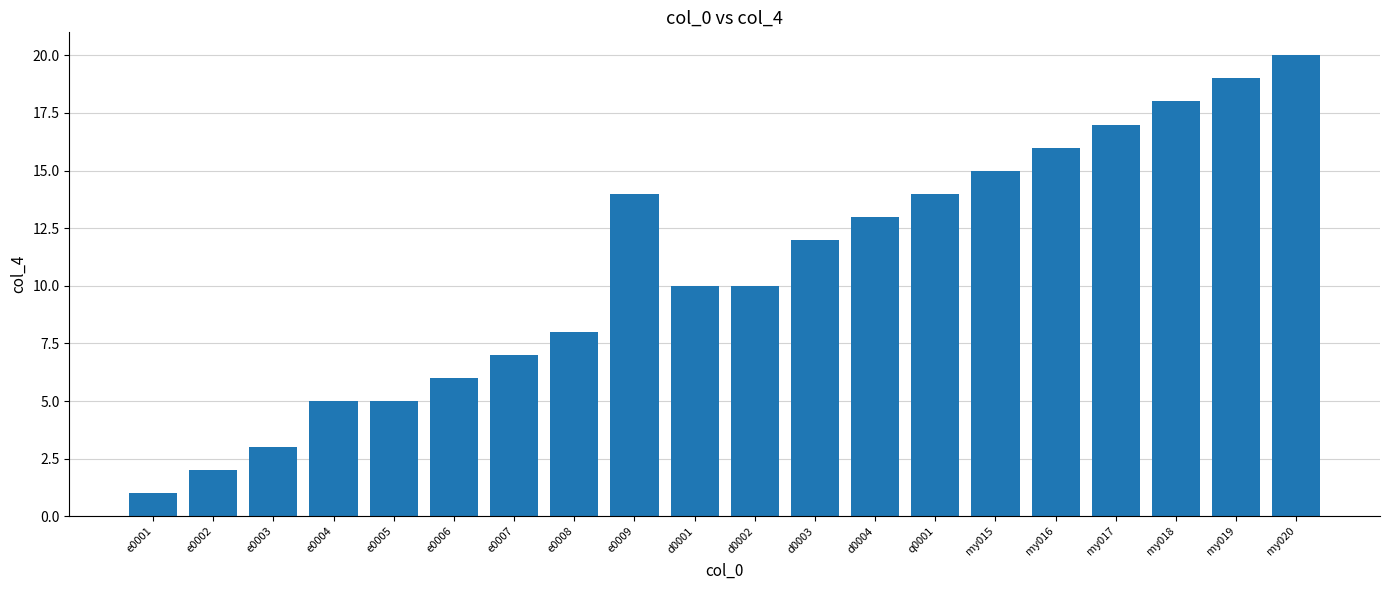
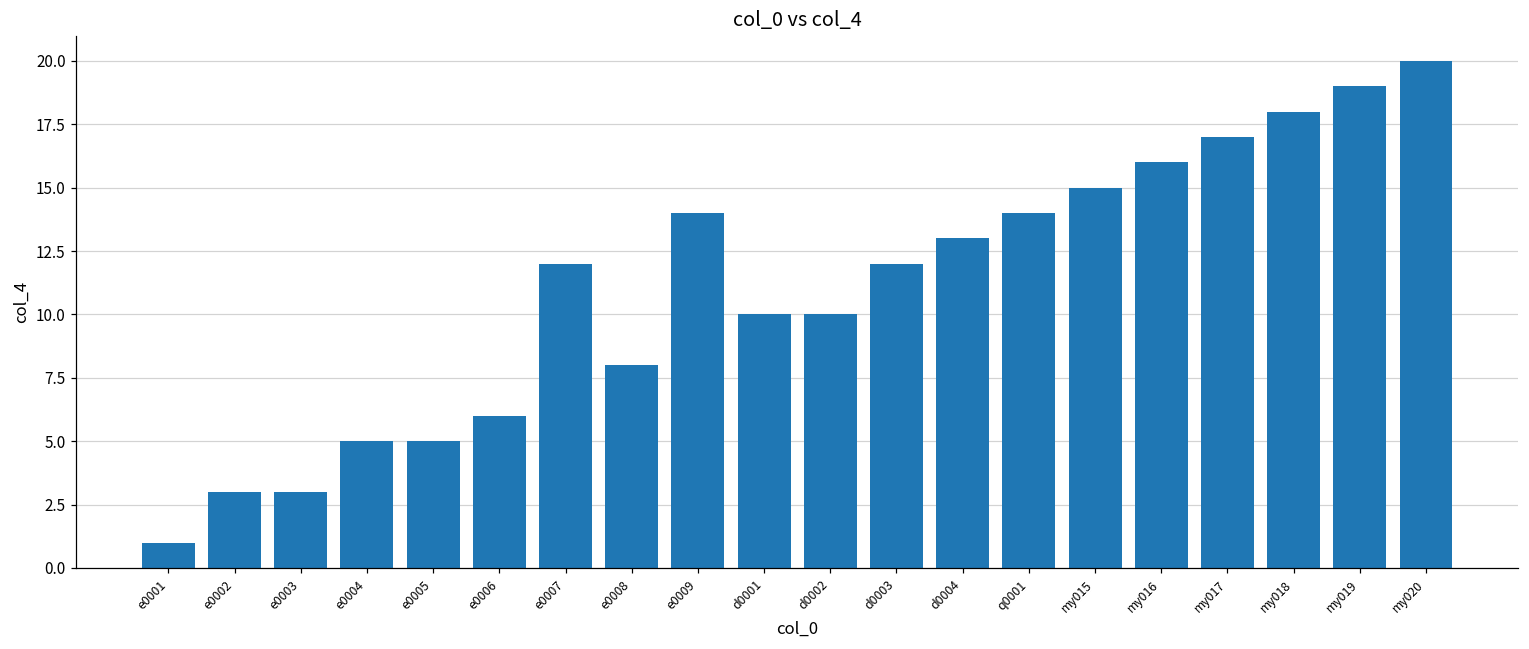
  {
    "e0001": 1,
-   "e0002": 2,
+   "e0002": 3,
    "e0003": 3,
    "e0004": 5,
    "e0005": 5,
    "e0006": 6,
-   "e0007": 7,
+   "e0007": 12,
    "e0008": 8,
    "e0009": 14,
    "d0001": 10,
    "d0002": 10,
    "d0003": 12,
    "d0004": 13,
    "q0001": 14,
    "my015": 15,
    "my016": 16,
    "my017": 17,
    "my018": 18,
    "my019": 19,
    "my020": 20
  }
